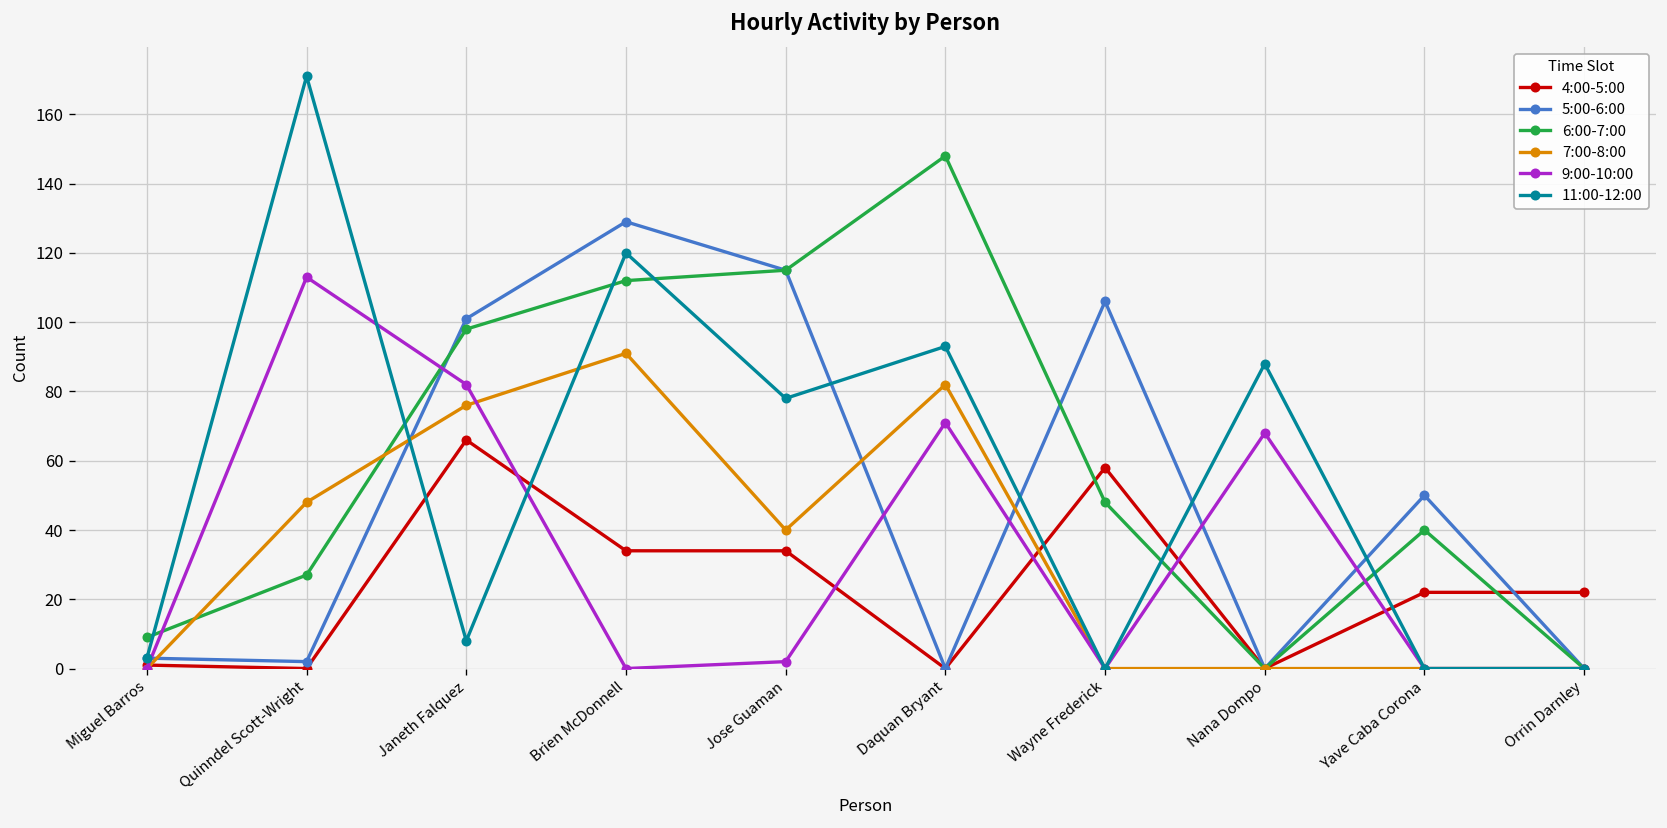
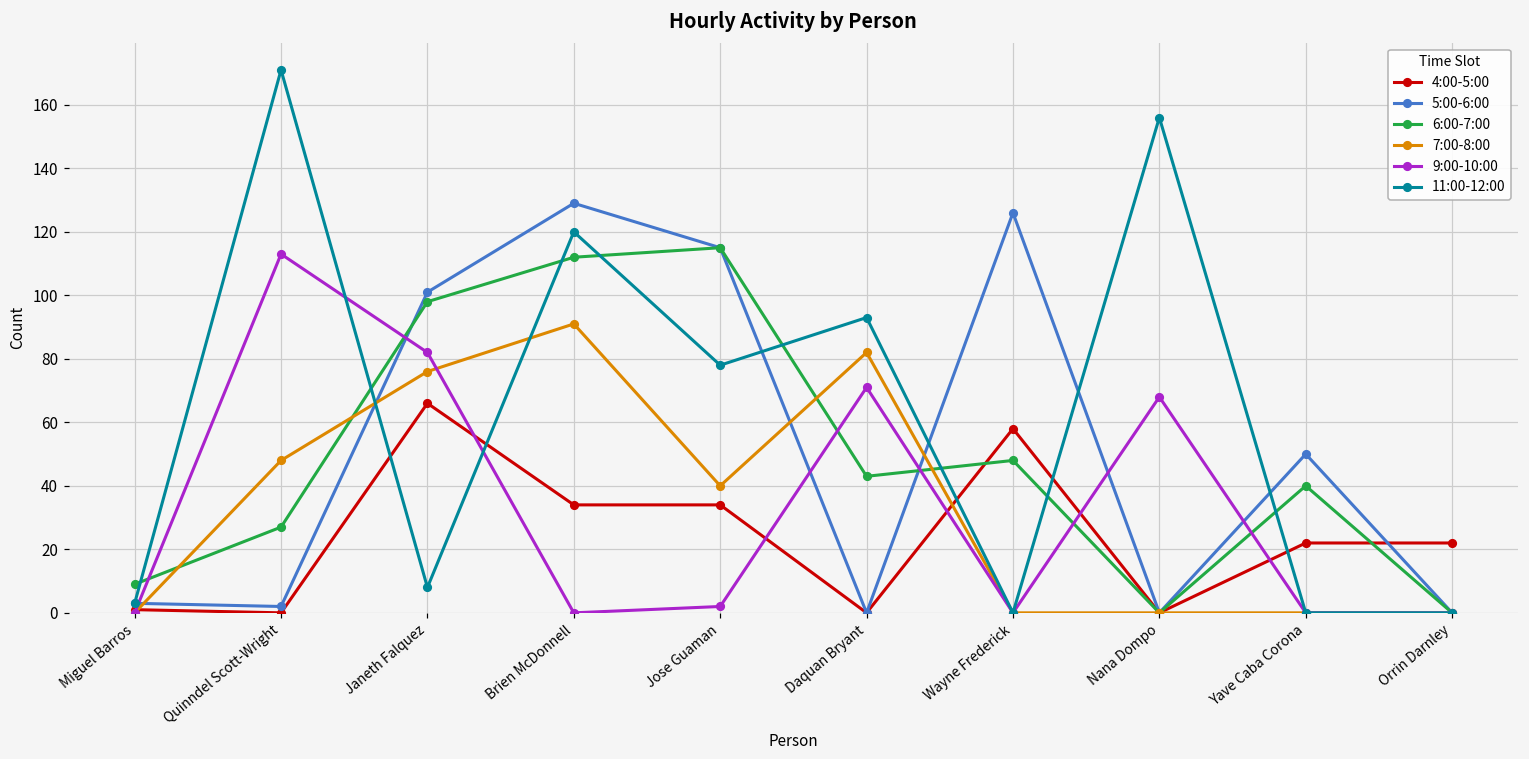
  {
    "4:00-5:00": {
      "Miguel Barros": 1,
      "Quinndel Scott-Wright": 0,
      "Janeth Falquez": 66,
      "Brien McDonnell": 34,
      "Jose Guaman": 34,
      "Wayne Frederick": 58,
      "Yave Caba Corona": 22,
      "Orrin Darnley": 22
    },
    "5:00-6:00": {
      "Quinndel Scott-Wright": 2,
      "Janeth Falquez": 101,
      "Brien McDonnell": 129,
-     "Wayne Frederick": 106,
+     "Wayne Frederick": 126,
      "Yave Caba Corona": 50
    },
    "6:00-7:00": {
      "Miguel Barros": 9,
      "Quinndel Scott-Wright": 27,
      "Janeth Falquez": 98,
      "Brien McDonnell": 112,
-     "Daquan Bryant": 148,
+     "Daquan Bryant": 43,
      "Wayne Frederick": 48,
      "Yave Caba Corona": 40
    },
    "7:00-8:00": {
      "Quinndel Scott-Wright": 48,
      "Janeth Falquez": 76,
      "Brien McDonnell": 91,
      "Jose Guaman": 40,
      "Daquan Bryant": 82
    },
    "9:00-10:00": {
      "Quinndel Scott-Wright": 113,
      "Janeth Falquez": 82,
      "Brien McDonnell": 0,
      "Jose Guaman": 2,
      "Daquan Bryant": 71,
      "Nana Dompo": 68
    },
    "11:00-12:00": {
      "Quinndel Scott-Wright": 171,
      "Janeth Falquez": 8,
      "Brien McDonnell": 120,
      "Jose Guaman": 78,
      "Daquan Bryant": 93,
-     "Nana Dompo": 88
+     "Nana Dompo": 156
    }
  }
